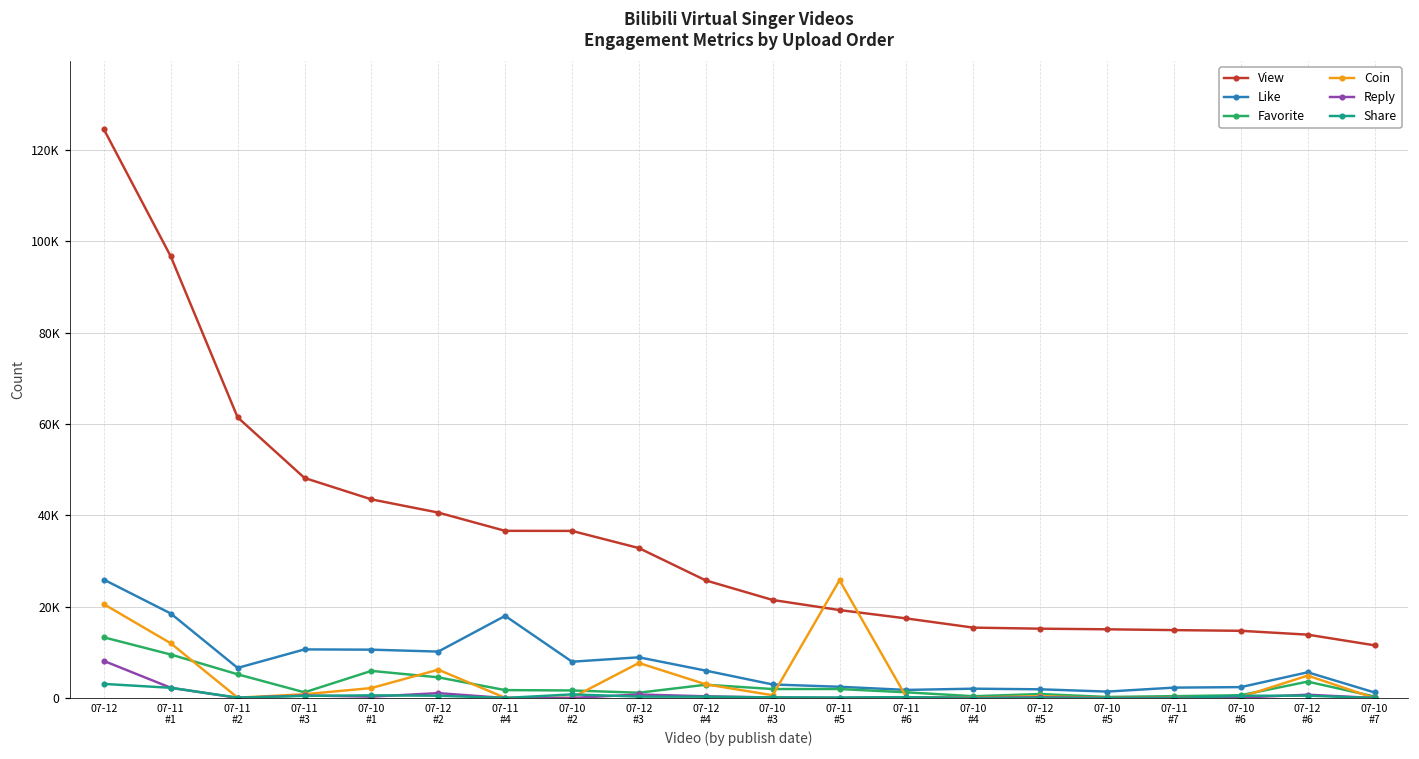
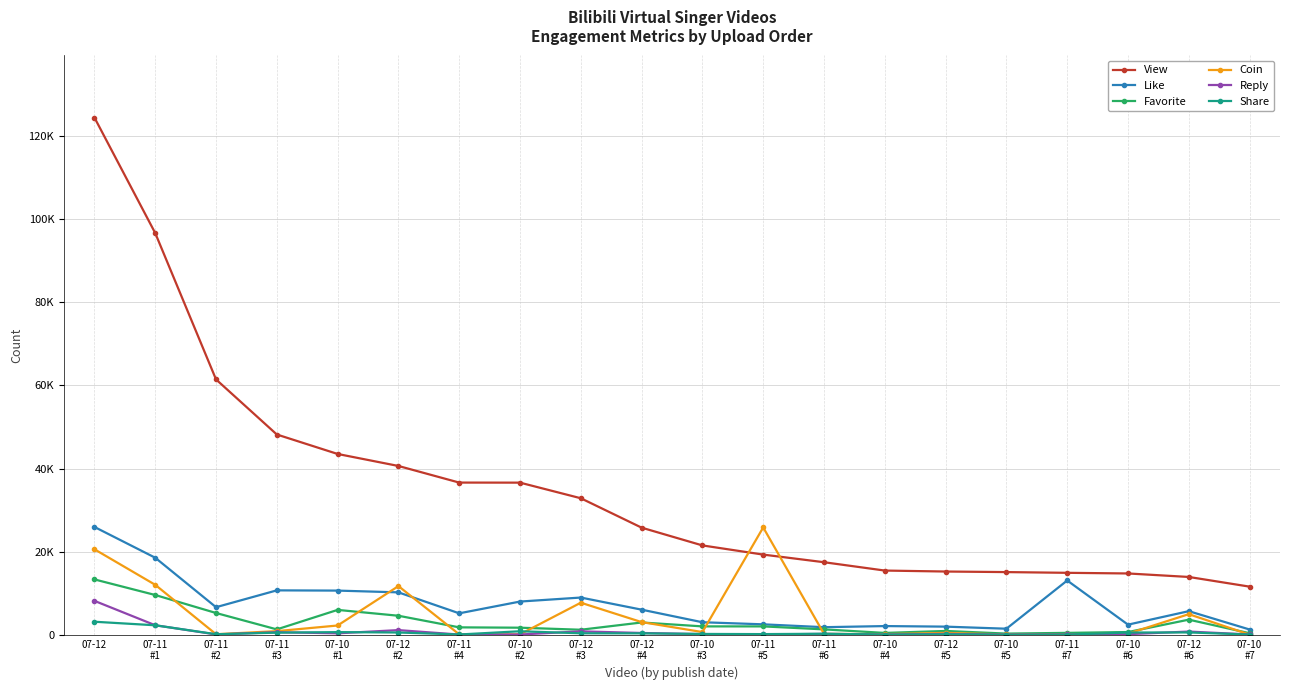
  {
    "View": {
      "07-12": 124000,
      "07-11 #1": 97000,
      "07-11 #2": 61000,
      "07-11 #3": 48000,
      "07-10 #1": 44000,
      "07-12 #2": 41000,
      "07-11 #4": 37000,
      "07-10 #2": 37000,
      "07-12 #3": 33000,
      "07-12 #4": 26000,
      "07-10 #3": 21000,
      "07-11 #5": 19000,
      "07-11 #6": 17000,
      "07-10 #4": 15000,
      "07-12 #5": 15000,
      "07-10 #5": 15000,
      "07-11 #7": 15000,
      "07-10 #6": 15000,
      "07-12 #6": 14000,
      "07-10 #7": 12000
    },
    "Like": {
      "07-12": 26000,
      "07-11 #1": 19000,
      "07-11 #2": 7000,
      "07-11 #3": 11000,
      "07-10 #1": 11000,
      "07-12 #2": 10000,
-     "07-11 #4": 18000,
+     "07-11 #4": 5000,
      "07-10 #2": 8000,
      "07-12 #3": 9000,
      "07-12 #4": 6000,
      "07-10 #3": 3000,
      "07-10 #4": 2000,
      "07-12 #5": 2000,
      "07-10 #5": 1000,
-     "07-11 #7": 2000,
+     "07-11 #7": 13000,
      "07-10 #6": 2000,
      "07-12 #6": 6000,
      "07-10 #7": 1000
    },
    "Coin": {
      "07-12": 21000,
      "07-11 #1": 12000,
      "07-10 #1": 2000,
-     "07-12 #2": 6000,
+     "07-12 #2": 12000,
      "07-12 #3": 8000,
      "07-11 #5": 26000,
      "07-12 #6": 5000
    },
    "Reply": {
      "07-12": 8000
    }
  }
